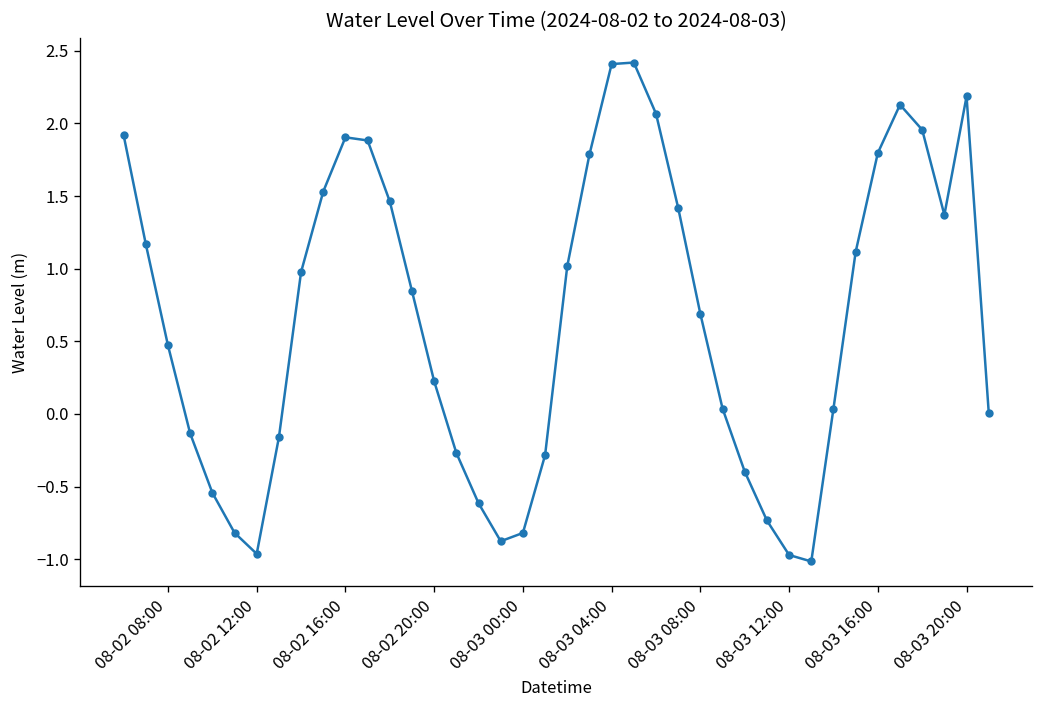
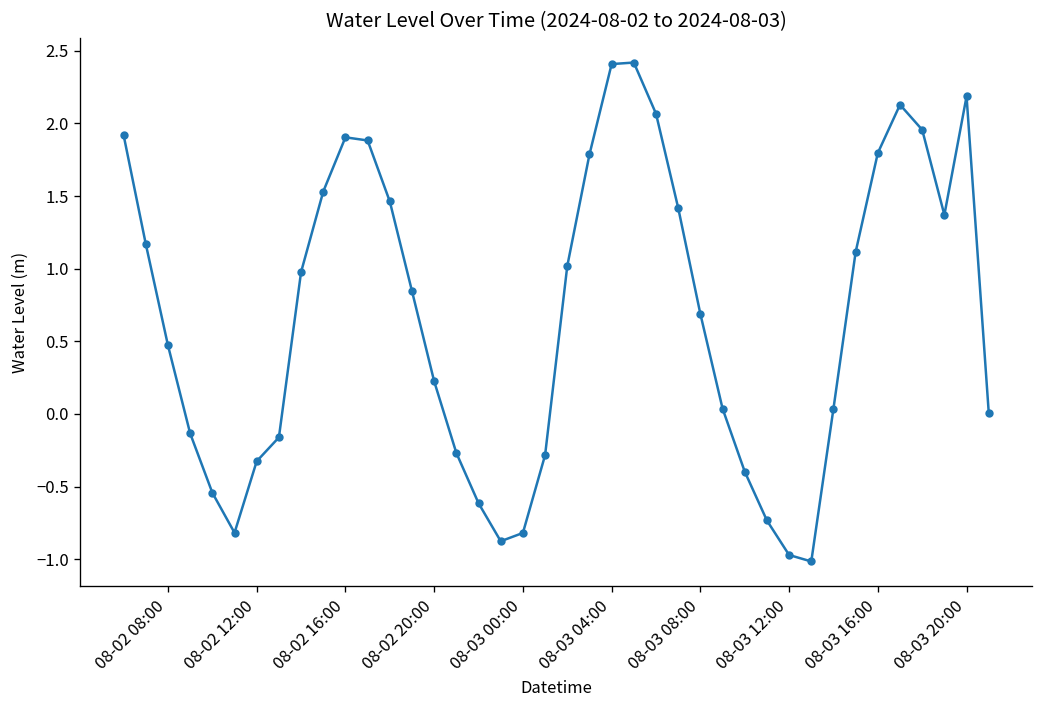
  {
    "08-02 08:00": 0.47,
-   "08-02 12:00": -0.96,
+   "08-02 12:00": -0.33,
    "08-02 16:00": 1.90,
    "08-02 20:00": 0.22,
    "08-03 00:00": -0.82,
    "08-03 04:00": 2.41,
    "08-03 08:00": 0.69,
    "08-03 12:00": -0.97,
    "08-03 16:00": 1.80,
    "08-03 20:00": 2.19
  }
